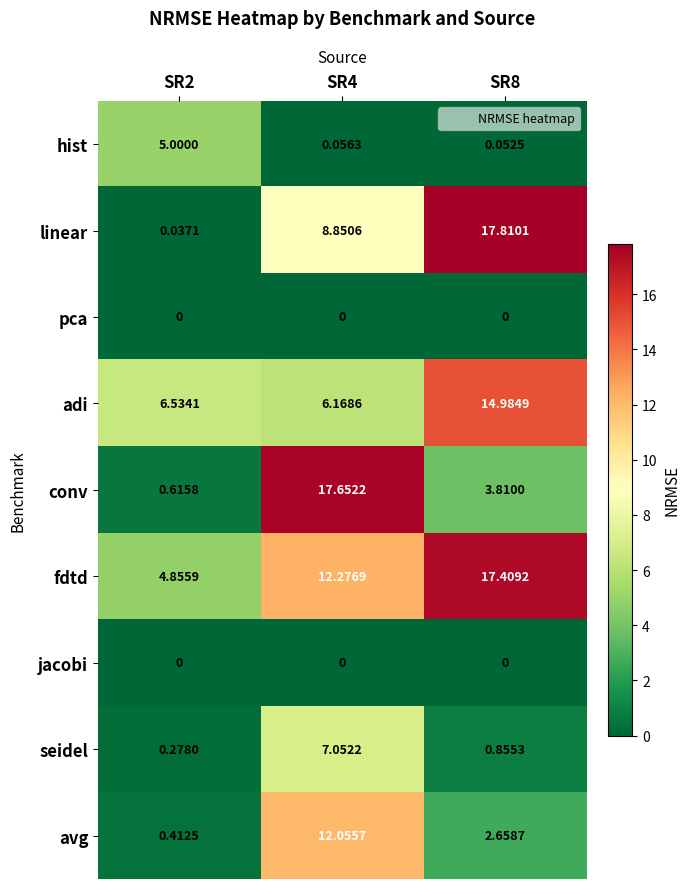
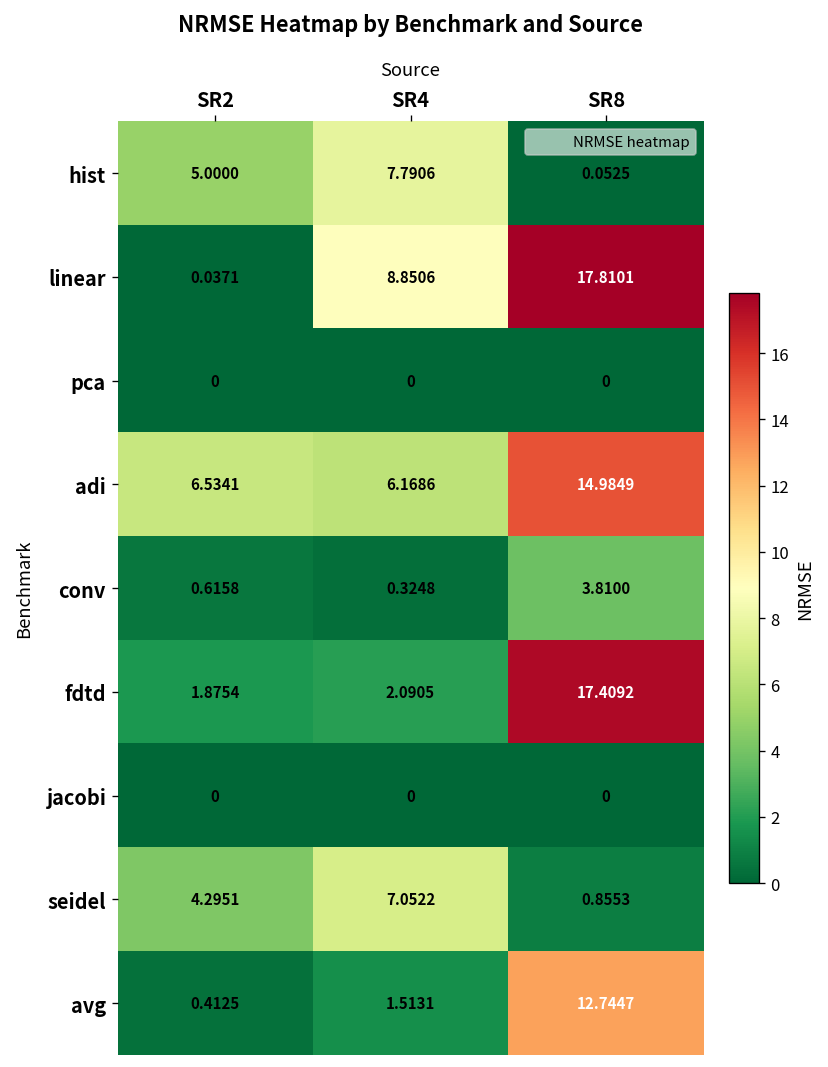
  {
    "hist": {
      "SR2": 5.0000,
-     "SR4": 0.0563,
+     "SR4": 7.7906,
      "SR8": 0.0525
    },
    "linear": {
      "SR2": 0.0371,
      "SR4": 8.8506,
      "SR8": 17.8101
    },
    "pca": {
      "SR2": 0,
      "SR4": 0,
      "SR8": 0
    },
    "adi": {
      "SR2": 6.5341,
      "SR4": 6.1686,
      "SR8": 14.9849
    },
    "conv": {
      "SR2": 0.6158,
-     "SR4": 17.6522,
+     "SR4": 0.3248,
      "SR8": 3.8100
    },
    "fdtd": {
-     "SR2": 4.8559,
-     "SR4": 12.2769,
+     "SR2": 1.8754,
+     "SR4": 2.0905,
      "SR8": 17.4092
    },
    "jacobi": {
      "SR2": 0,
      "SR4": 0,
      "SR8": 0
    },
    "seidel": {
-     "SR2": 0.2780,
+     "SR2": 4.2951,
      "SR4": 7.0522,
      "SR8": 0.8553
    },
    "avg": {
      "SR2": 0.4125,
-     "SR4": 12.0557,
-     "SR8": 2.6587
+     "SR4": 1.5131,
+     "SR8": 12.7447
    }
  }
